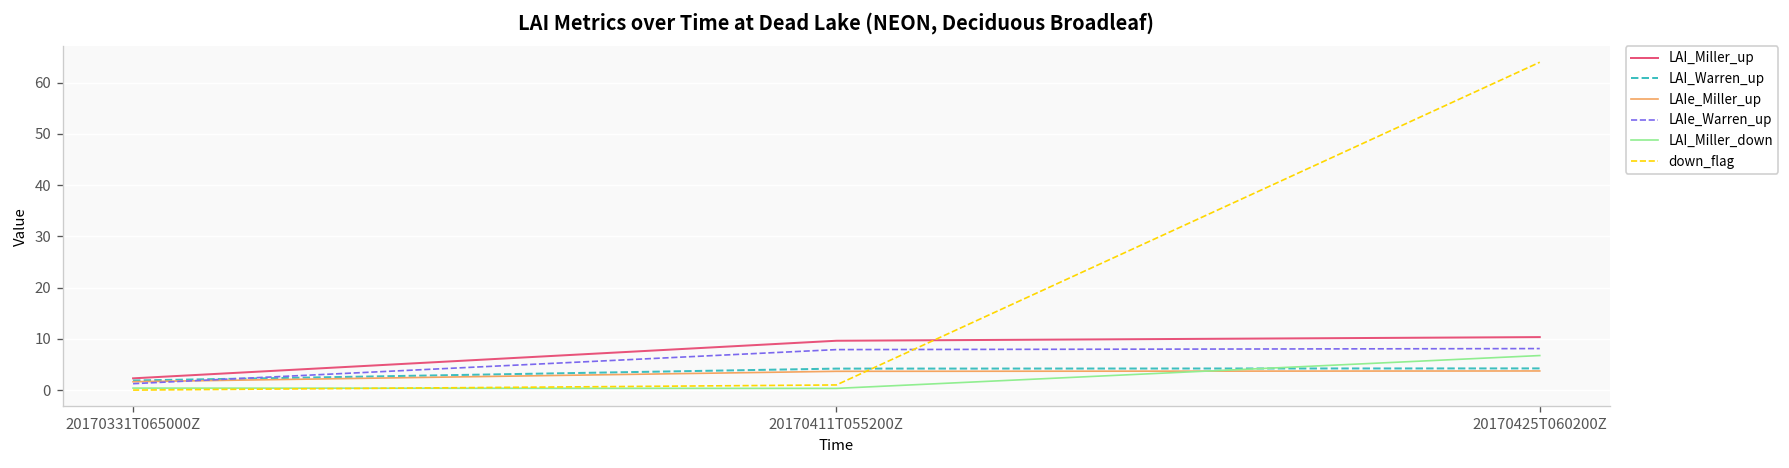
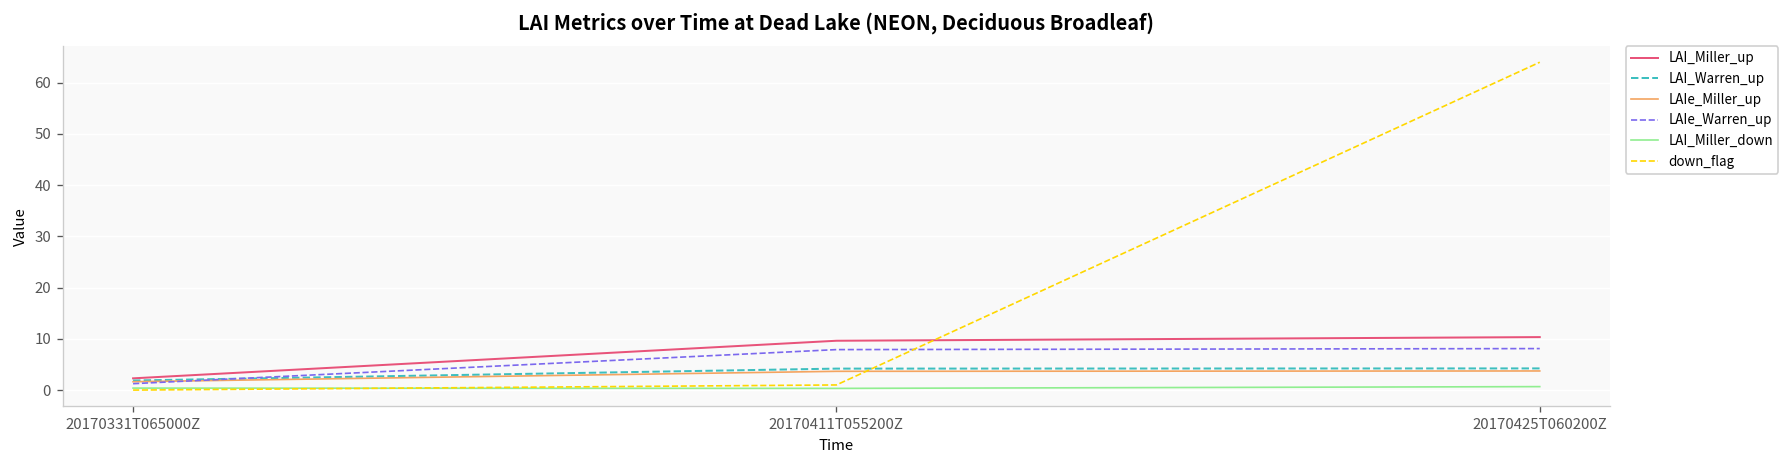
  {
    "LAI_Miller_up": {
      "20170411T055200Z": 10,
      "20170425T060200Z": 10
    },
    "LAIe_Warren_up": {
      "20170411T055200Z": 8,
      "20170425T060200Z": 8
    },
    "LAI_Miller_down": {
      "20170411T055200Z": 0,
-     "20170425T060200Z": 7
+     "20170425T060200Z": 1
    },
    "down_flag": {
      "20170411T055200Z": 1,
      "20170425T060200Z": 64
    }
  }
